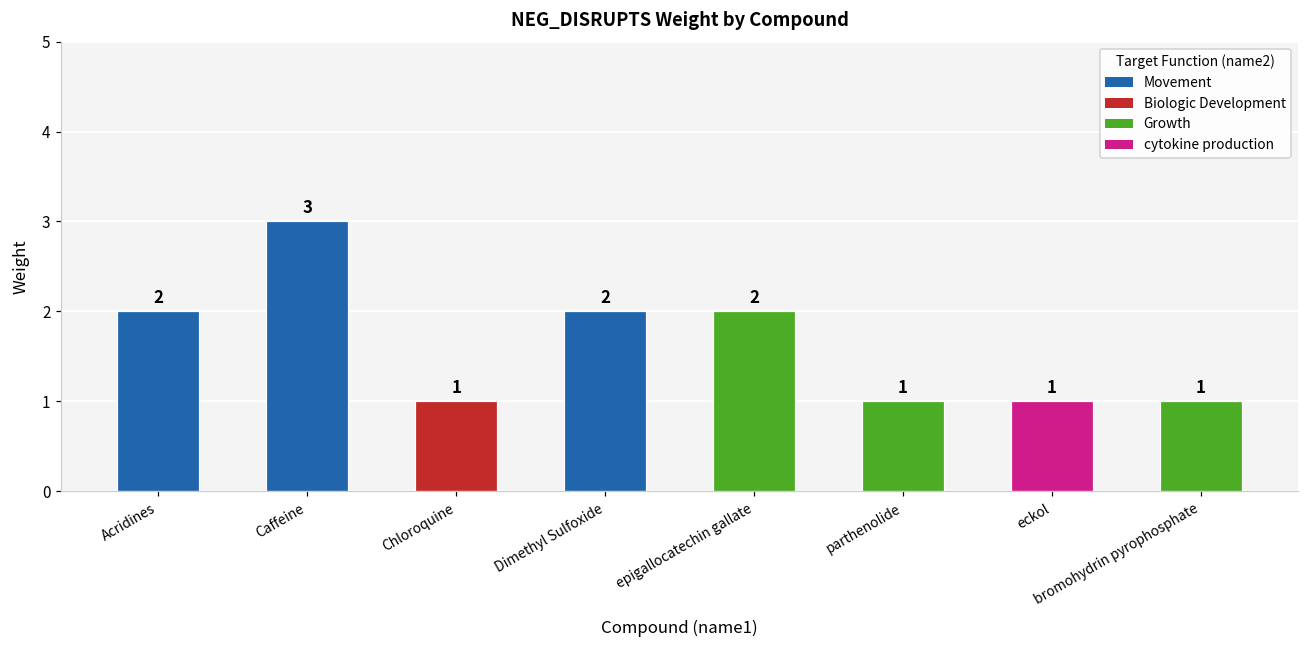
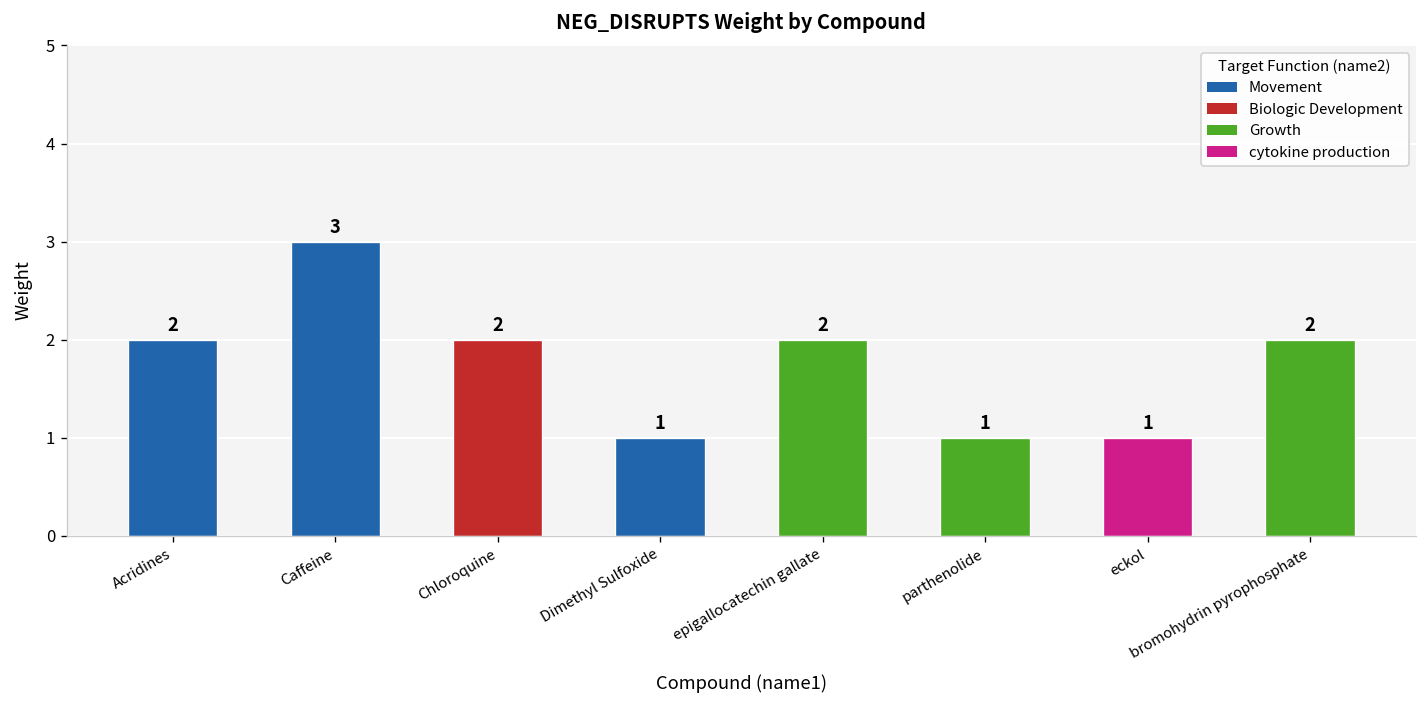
  {
    "Acridines": 2,
    "Caffeine": 3,
-   "Chloroquine": 1,
-   "Dimethyl Sulfoxide": 2,
+   "Chloroquine": 2,
+   "Dimethyl Sulfoxide": 1,
    "epigallocatechin gallate": 2,
    "parthenolide": 1,
    "eckol": 1,
-   "bromohydrin pyrophosphate": 1
+   "bromohydrin pyrophosphate": 2
  }
